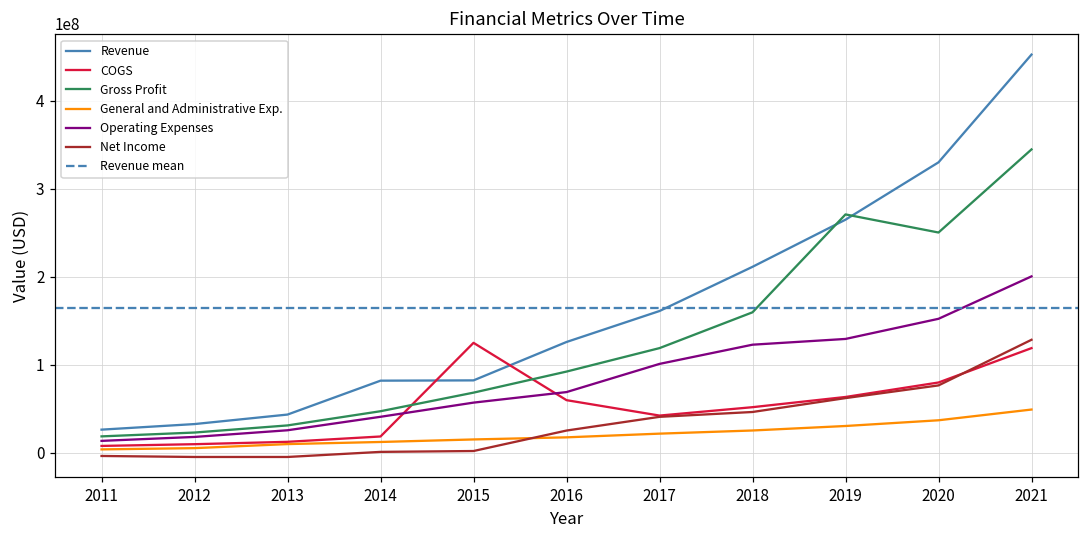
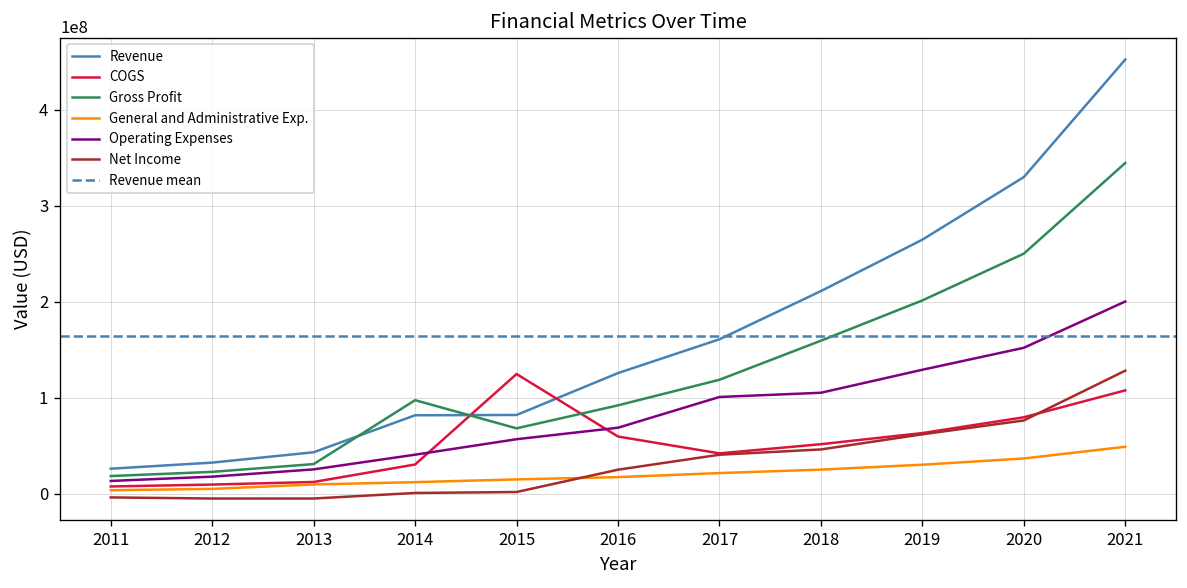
  {
    "Revenue": {
      "2011": 30000000,
      "2012": 30000000,
      "2013": 40000000,
      "2014": 80000000,
      "2015": 80000000,
      "2016": 130000000,
      "2017": 160000000,
      "2018": 210000000,
      "2019": 260000000,
      "2020": 330000000,
      "2021": 450000000
    },
    "COGS": {
      "2011": 10000000,
      "2012": 10000000,
-     "2014": 20000000,
+     "2014": 30000000,
      "2015": 120000000,
      "2016": 60000000,
      "2018": 50000000,
      "2020": 80000000,
-     "2021": 120000000
+     "2021": 110000000
    },
    "Gross Profit": {
      "2011": 20000000,
      "2012": 20000000,
      "2013": 30000000,
-     "2014": 50000000,
+     "2014": 100000000,
      "2015": 70000000,
      "2016": 90000000,
      "2017": 120000000,
      "2018": 160000000,
-     "2019": 270000000,
+     "2019": 200000000,
      "2020": 250000000,
      "2021": 340000000
    },
    "General and Administrative Exp.": {
      "2011": 0,
      "2012": 10000000,
      "2014": 10000000,
      "2015": 20000000,
      "2016": 20000000,
      "2017": 20000000,
      "2018": 30000000,
      "2019": 30000000,
      "2020": 40000000,
      "2021": 50000000
    },
    "Operating Expenses": {
      "2011": 10000000,
      "2012": 20000000,
      "2013": 30000000,
      "2014": 40000000,
      "2015": 60000000,
      "2016": 70000000,
      "2017": 100000000,
-     "2018": 120000000,
+     "2018": 110000000,
      "2019": 130000000,
      "2020": 150000000,
      "2021": 200000000
    },
    "Net Income": {
      "2011": 0,
      "2012": 0,
      "2013": 0,
      "2014": 0,
      "2015": 0,
      "2016": 30000000,
      "2018": 50000000,
      "2020": 80000000,
      "2021": 130000000
    }
  }
